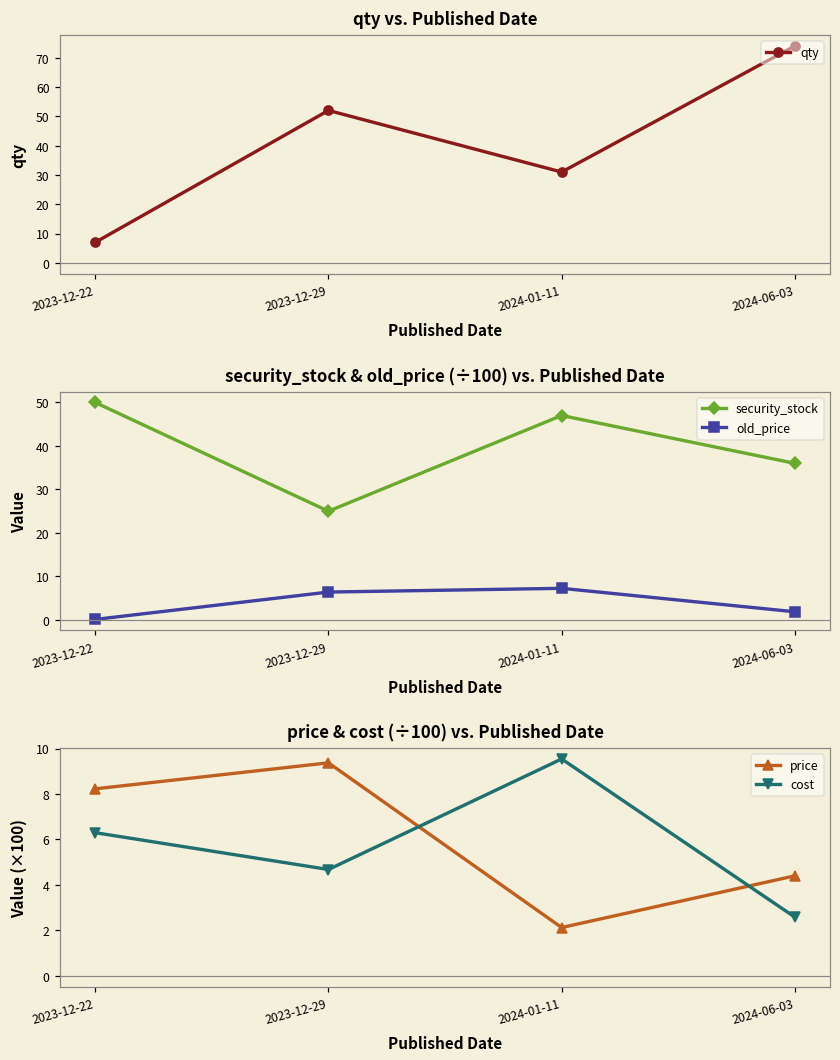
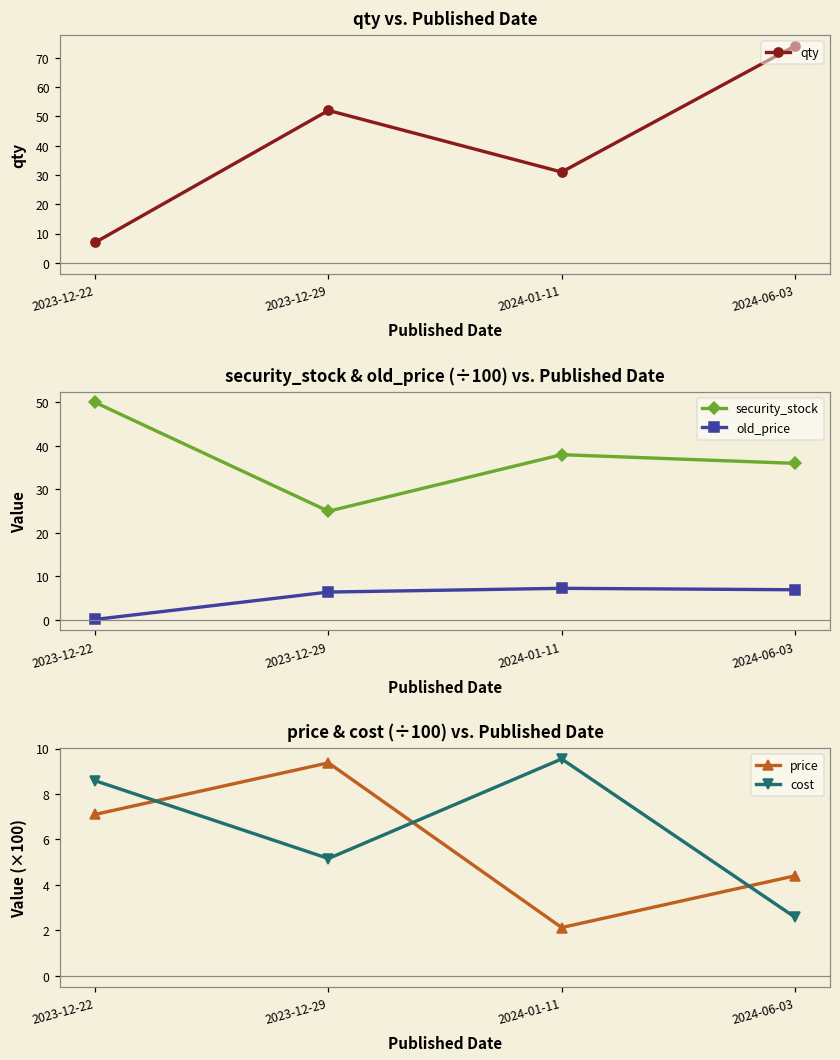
  {
    "qty vs. Published Date": {
      "2023-12-22": 7,
      "2023-12-29": 52,
      "2024-01-11": 31
    },
    "security_stock & old_price (÷100) vs. Published Date": {
      "security_stock": {
        "2023-12-22": 50,
        "2023-12-29": 25,
-       "2024-01-11": 47,
+       "2024-01-11": 38,
        "2024-06-03": 36
      },
      "old_price": {
        "2023-12-22": 0,
        "2023-12-29": 6,
        "2024-01-11": 7,
-       "2024-06-03": 2
+       "2024-06-03": 7
      }
    },
    "price & cost (÷100) vs. Published Date": {
      "price": {
-       "2023-12-22": 8.2,
+       "2023-12-22": 7.1,
        "2023-12-29": 9.4,
        "2024-01-11": 2.1,
        "2024-06-03": 4.4
      },
      "cost": {
-       "2023-12-22": 6.3,
-       "2023-12-29": 4.7,
+       "2023-12-22": 8.6,
+       "2023-12-29": 5.2,
        "2024-01-11": 9.5,
        "2024-06-03": 2.6
      }
    }
  }
